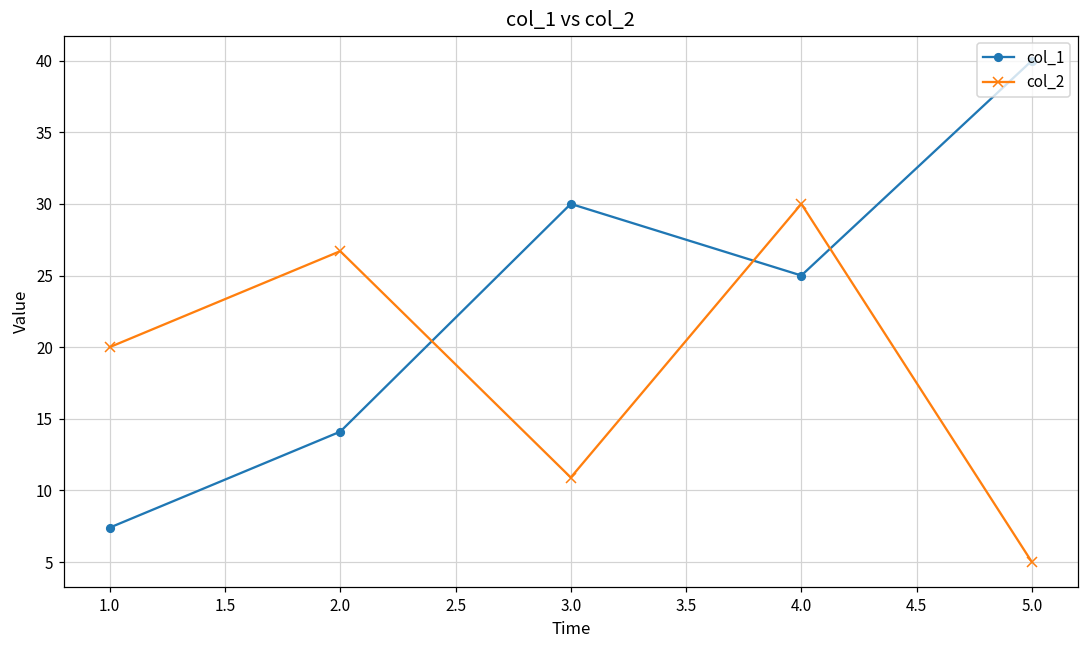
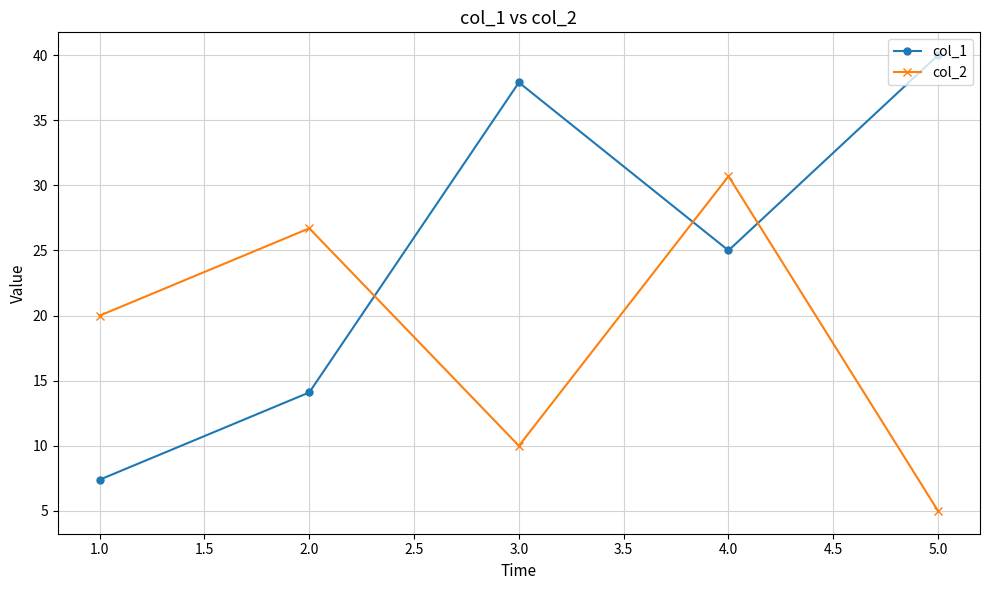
  {
    "col_1": {
      "1.0": 7.4,
      "2.0": 14.1,
-     "3.0": 30.0,
+     "3.0": 37.9,
      "4.0": 25.0
    },
    "col_2": {
      "1.0": 20.0,
      "2.0": 26.7,
-     "3.0": 10.9,
-     "4.0": 30.0,
+     "3.0": 10.0,
+     "4.0": 30.7,
      "5.0": 5.0
    }
  }
